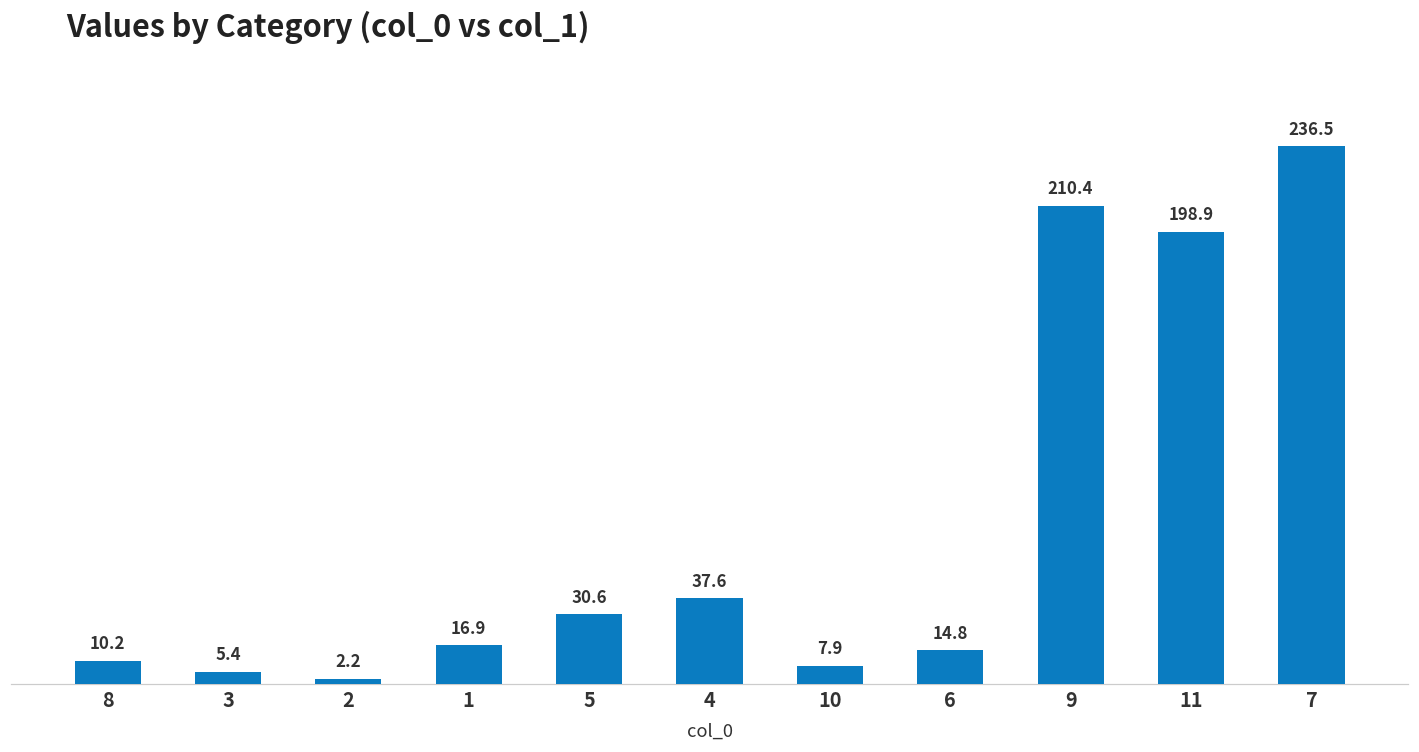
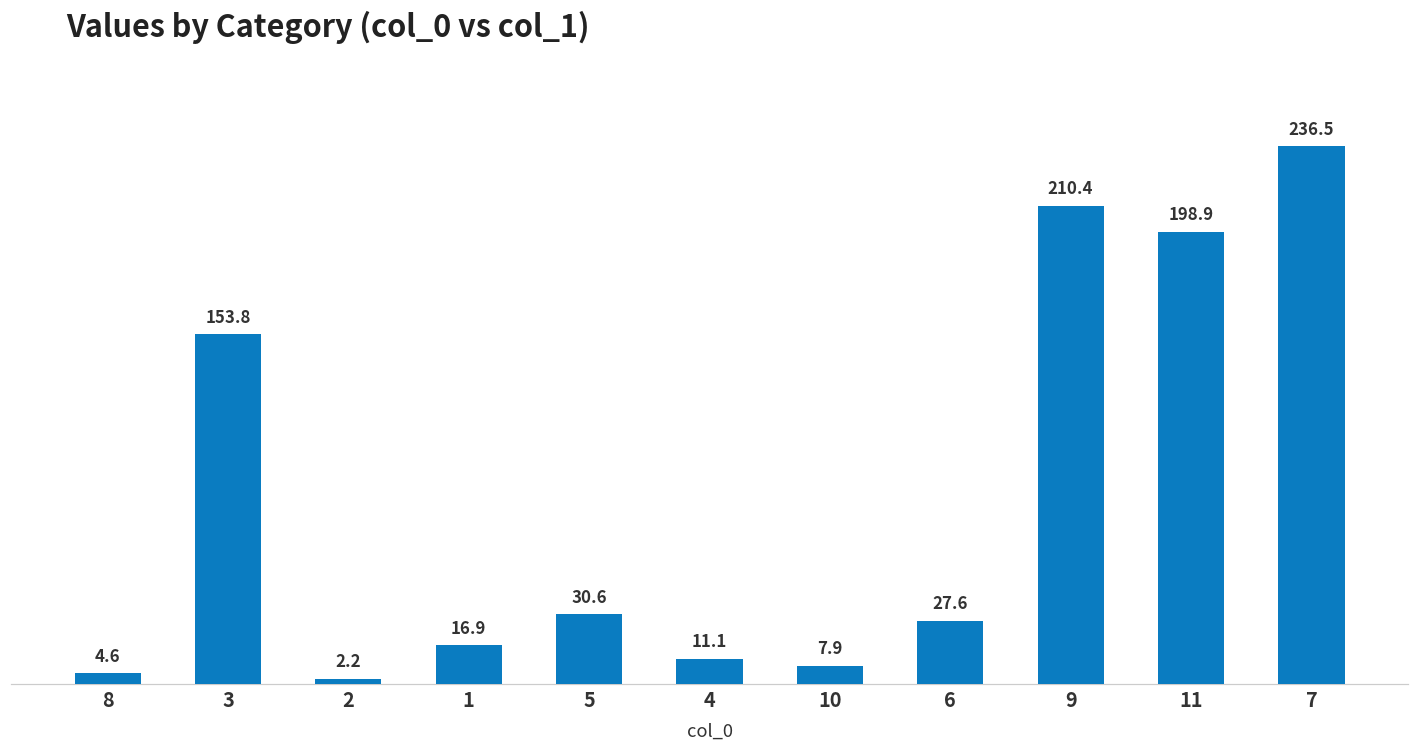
  {
-   "8": 10.2,
-   "3": 5.4,
+   "8": 4.6,
+   "3": 153.8,
    "2": 2.2,
    "1": 16.9,
    "5": 30.6,
-   "4": 37.6,
+   "4": 11.1,
    "10": 7.9,
-   "6": 14.8,
+   "6": 27.6,
    "9": 210.4,
    "11": 198.9,
    "7": 236.5
  }
